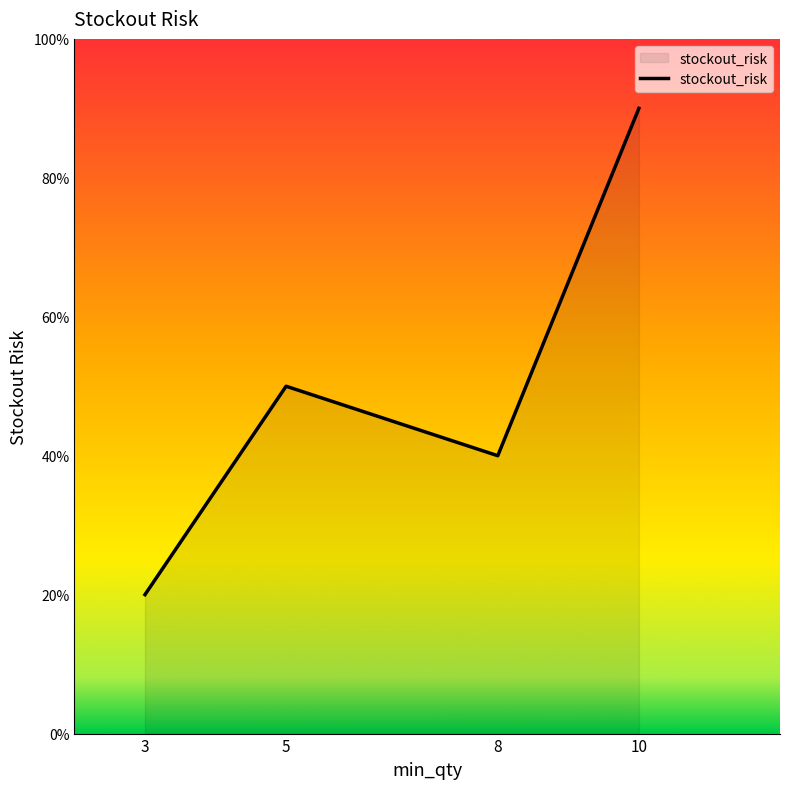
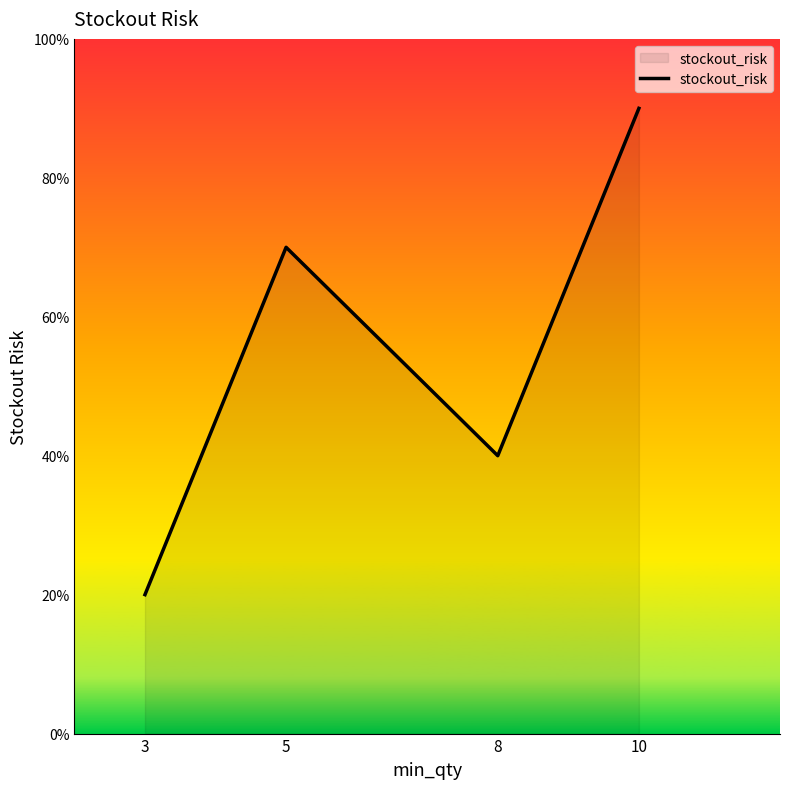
  {
    "3": "20%",
-   "5": "50%",
+   "5": "70%",
    "8": "40%",
    "10": "90%"
  }
